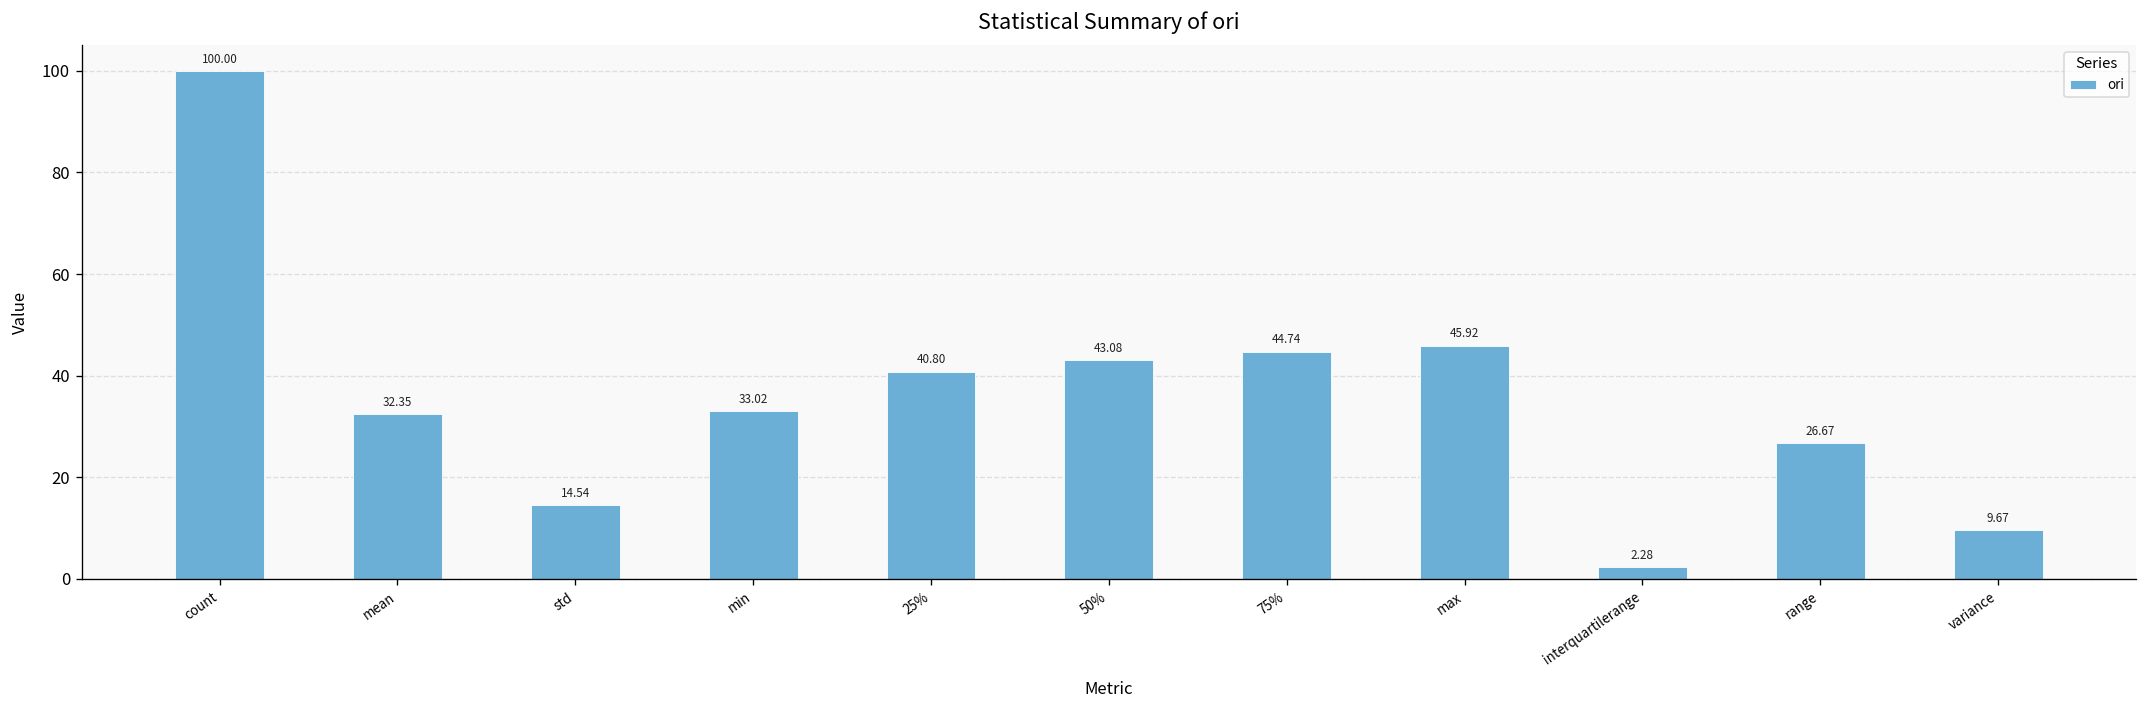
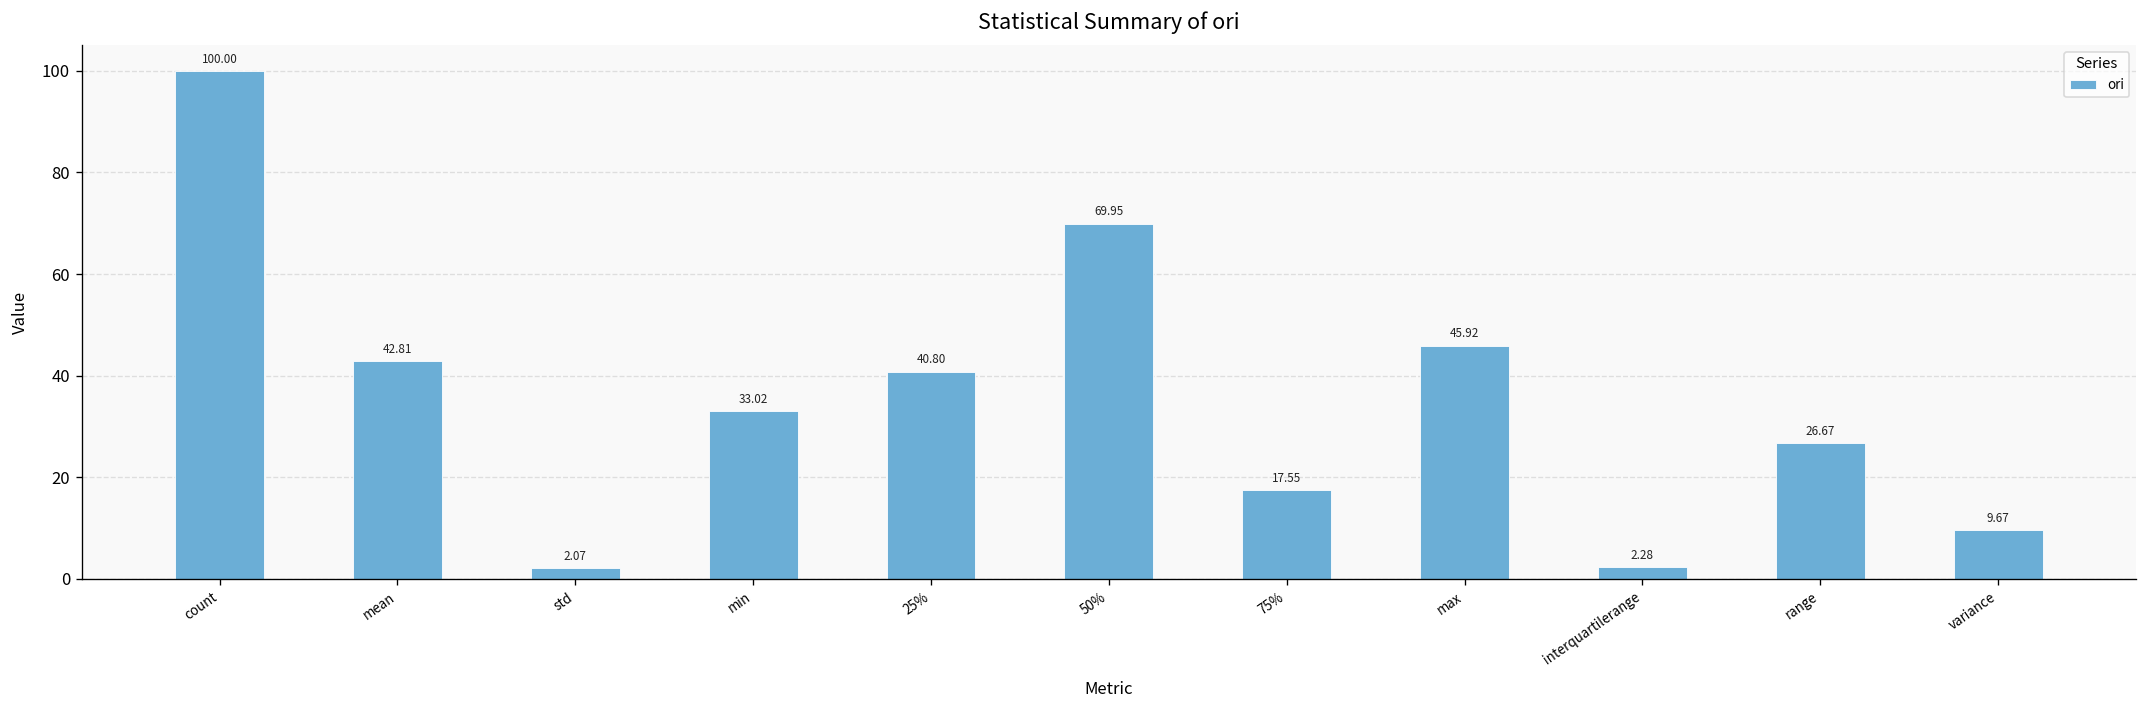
  {
    "count": 100.00,
-   "mean": 32.35,
-   "std": 14.54,
+   "mean": 42.81,
+   "std": 2.07,
    "min": 33.02,
    "25%": 40.80,
-   "50%": 43.08,
-   "75%": 44.74,
+   "50%": 69.95,
+   "75%": 17.55,
    "max": 45.92,
    "interquartilerange": 2.28,
    "range": 26.67,
    "variance": 9.67
  }
